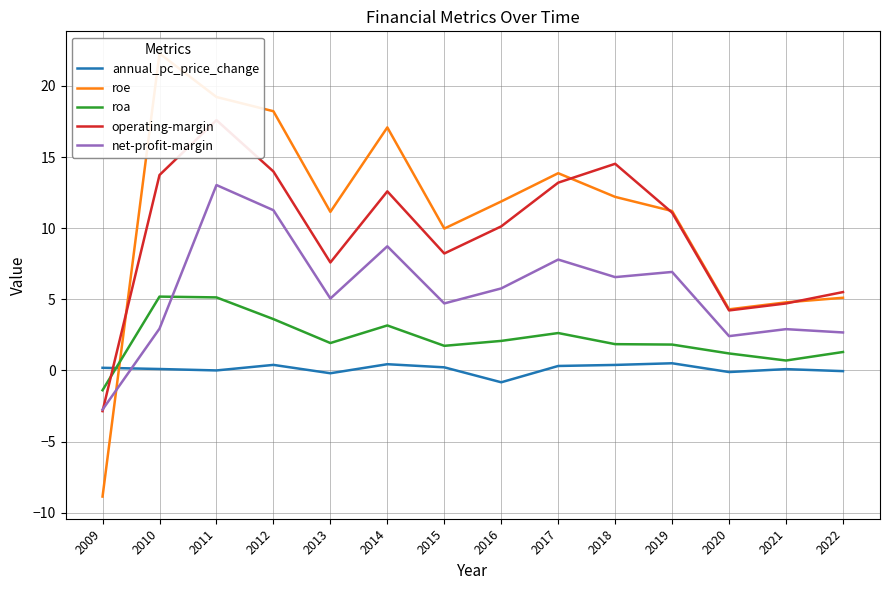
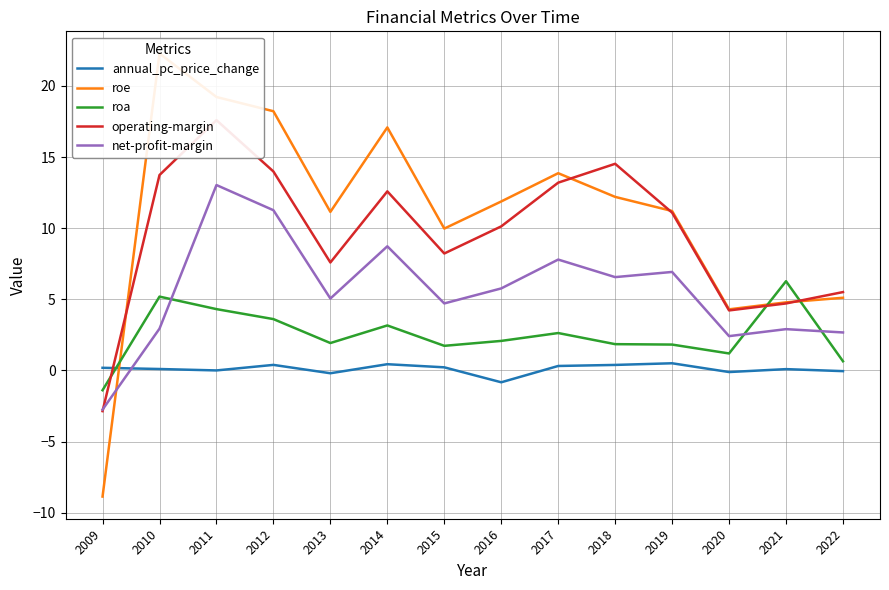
  {
    "annual_pc_price_change": {
      "2009": 0.2,
      "2010": 0.1,
      "2011": 0.0,
      "2012": 0.4,
      "2013": -0.2,
      "2014": 0.4,
      "2015": 0.2,
      "2016": -0.8,
      "2017": 0.3,
      "2018": 0.4,
      "2019": 0.5,
      "2020": -0.1,
      "2021": 0.1,
      "2022": -0.1
    },
    "roe": {
      "2009": -8.9,
      "2012": 18.2,
      "2013": 11.1,
      "2014": 17.1,
      "2015": 10.0,
      "2016": 11.9,
      "2017": 13.9,
      "2018": 12.2,
      "2022": 5.1
    },
    "roa": {
      "2009": -1.4,
      "2010": 5.2,
-     "2011": 5.1,
+     "2011": 4.3,
      "2012": 3.6,
      "2013": 1.9,
      "2014": 3.2,
      "2015": 1.7,
      "2016": 2.1,
      "2017": 2.6,
      "2018": 1.8,
      "2019": 1.8,
      "2020": 1.2,
-     "2021": 0.7,
-     "2022": 1.3
+     "2021": 6.3,
+     "2022": 0.6
    },
    "operating-margin": {
      "2010": 13.7,
      "2012": 14.0,
      "2013": 7.6,
      "2014": 12.6,
      "2015": 8.2,
      "2016": 10.1,
      "2017": 13.2,
      "2018": 14.5,
      "2022": 5.5
    },
    "net-profit-margin": {
      "2010": 2.9,
      "2011": 13.0,
      "2012": 11.3,
      "2013": 5.1,
      "2014": 8.7,
      "2015": 4.7,
      "2016": 5.8,
      "2017": 7.8,
      "2018": 6.6,
      "2019": 6.9,
      "2020": 2.4,
      "2021": 2.9,
      "2022": 2.7
    }
  }
